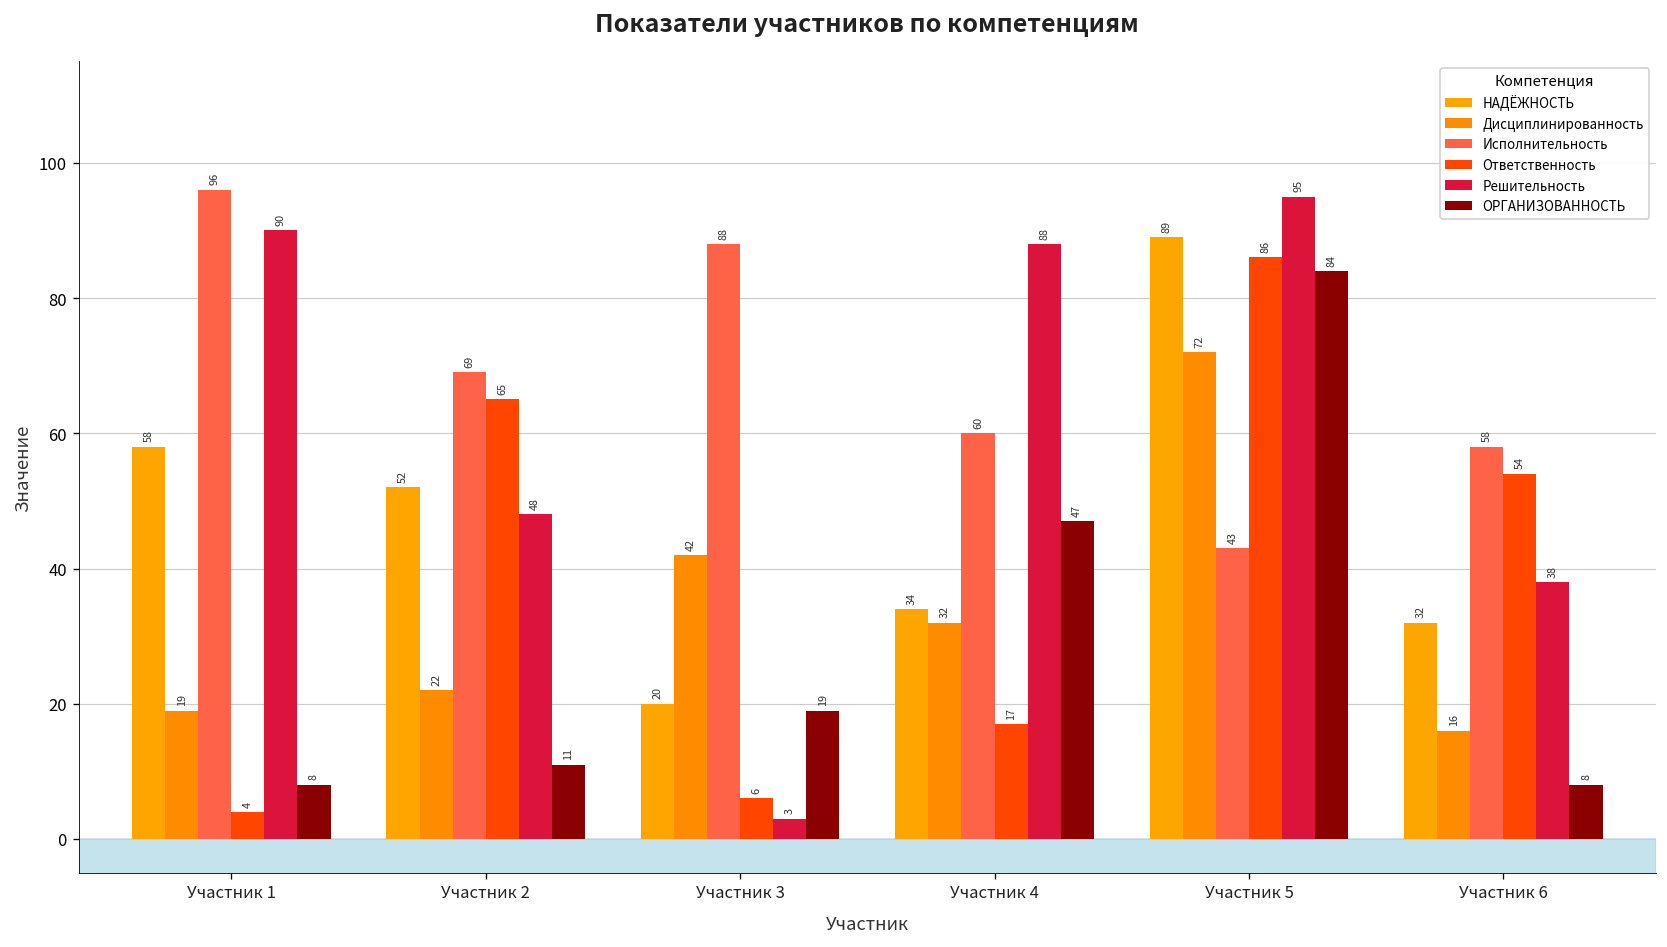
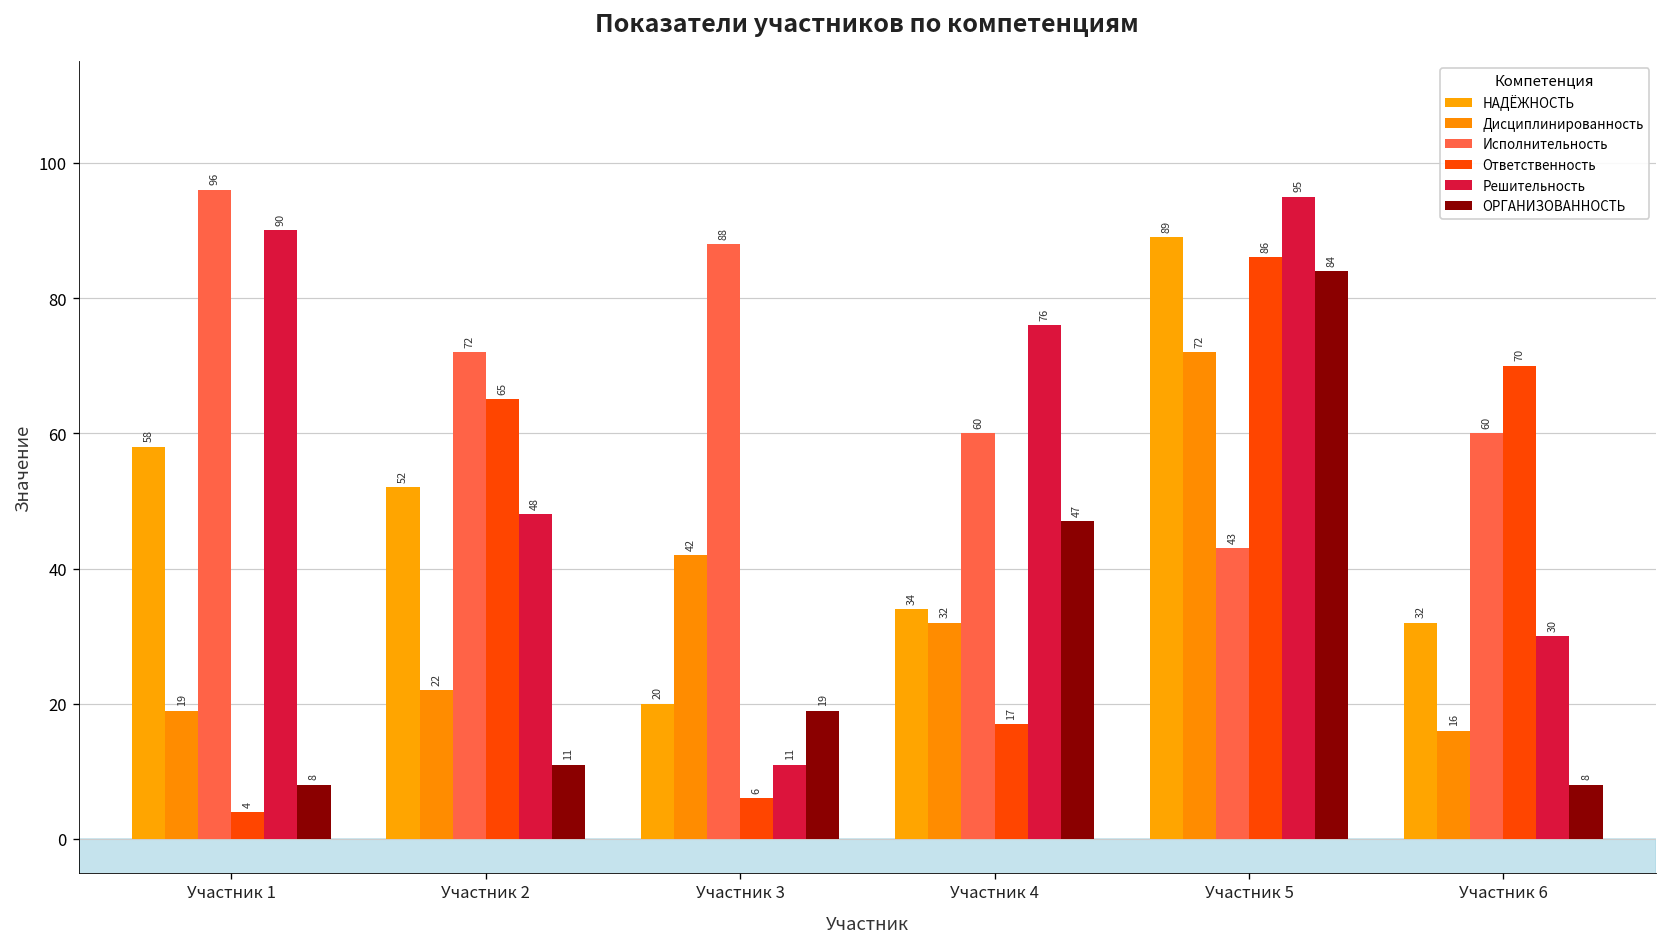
  {
    "Исполнительность": {
      "Участник 1": 96,
-     "Участник 2": 69,
+     "Участник 2": 72,
      "Участник 3": 88,
      "Участник 4": 60,
      "Участник 5": 43,
-     "Участник 6": 58
+     "Участник 6": 60
    },
    "Ответственность": {
      "Участник 1": 4,
      "Участник 2": 65,
      "Участник 3": 6,
      "Участник 4": 17,
      "Участник 5": 86,
-     "Участник 6": 54
+     "Участник 6": 70
    },
    "Решительность": {
      "Участник 1": 90,
      "Участник 2": 48,
-     "Участник 3": 3,
-     "Участник 4": 88,
+     "Участник 3": 11,
+     "Участник 4": 76,
      "Участник 5": 95,
-     "Участник 6": 38
+     "Участник 6": 30
    },
    "ОРГАНИЗОВАННОСТЬ": {
      "Участник 1": 8,
      "Участник 2": 11,
      "Участник 3": 19,
      "Участник 4": 47,
      "Участник 5": 84,
      "Участник 6": 8
    }
  }
